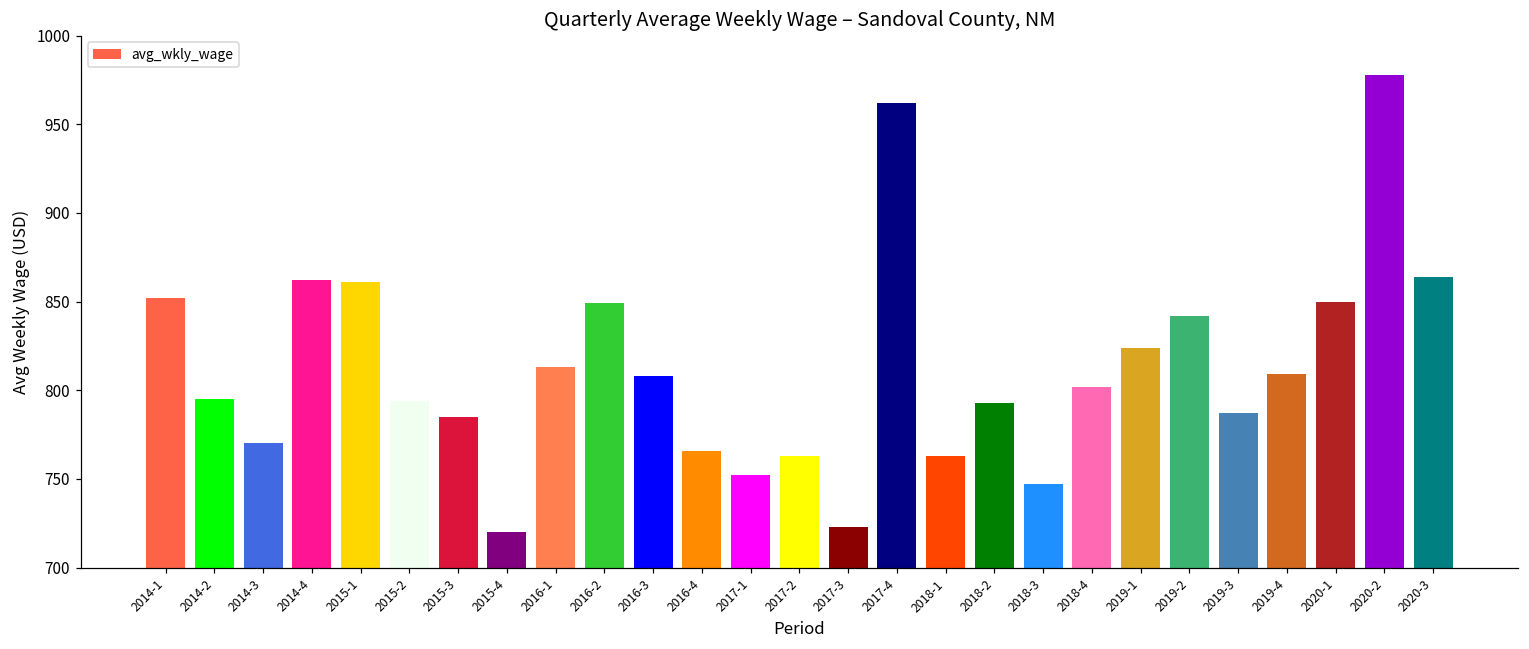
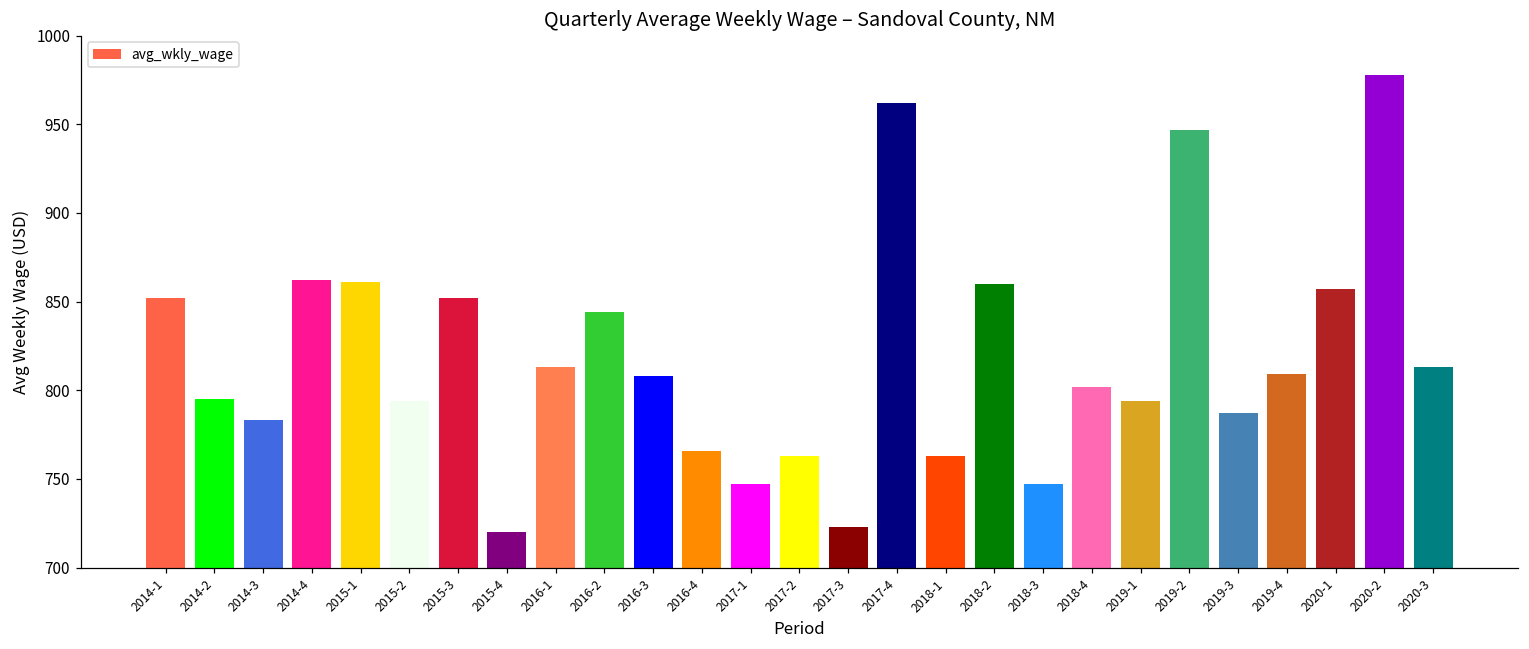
  {
    "2014-1": 852,
    "2014-2": 795,
-   "2014-3": 770,
+   "2014-3": 783,
    "2014-4": 862,
    "2015-1": 861,
    "2015-2": 794,
-   "2015-3": 785,
+   "2015-3": 852,
    "2015-4": 720,
    "2016-1": 813,
-   "2016-2": 849,
+   "2016-2": 844,
    "2016-3": 808,
    "2016-4": 766,
-   "2017-1": 752,
+   "2017-1": 747,
    "2017-2": 763,
    "2017-3": 723,
    "2017-4": 962,
    "2018-1": 763,
-   "2018-2": 793,
+   "2018-2": 860,
    "2018-3": 747,
    "2018-4": 802,
-   "2019-1": 824,
-   "2019-2": 842,
+   "2019-1": 794,
+   "2019-2": 947,
    "2019-3": 787,
    "2019-4": 809,
-   "2020-1": 850,
+   "2020-1": 857,
    "2020-2": 978,
-   "2020-3": 864
+   "2020-3": 813
  }
